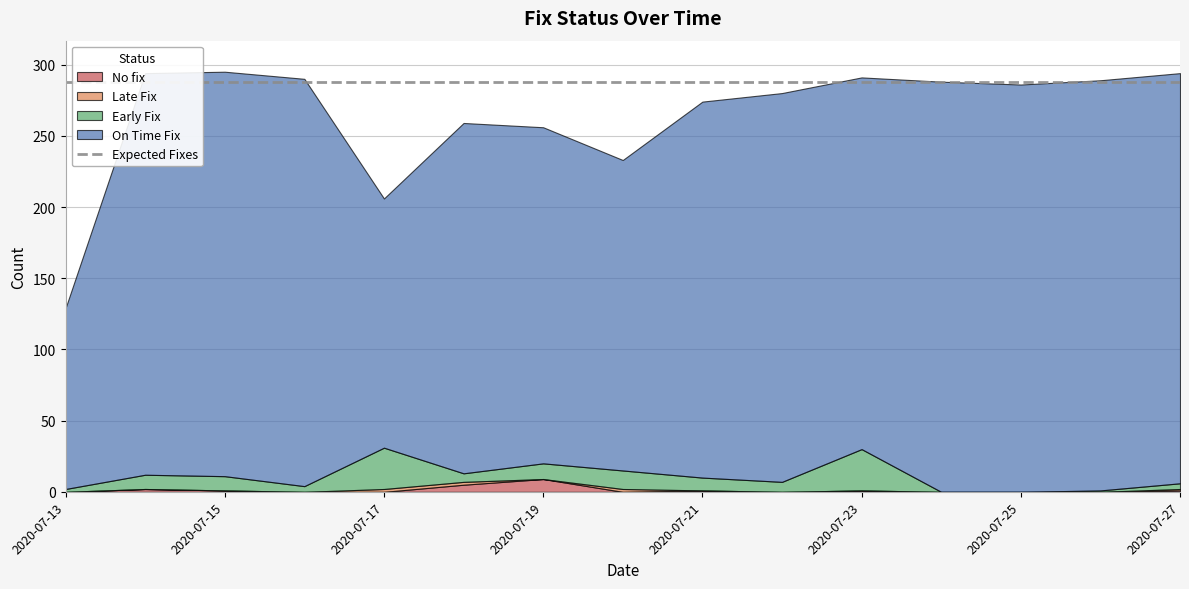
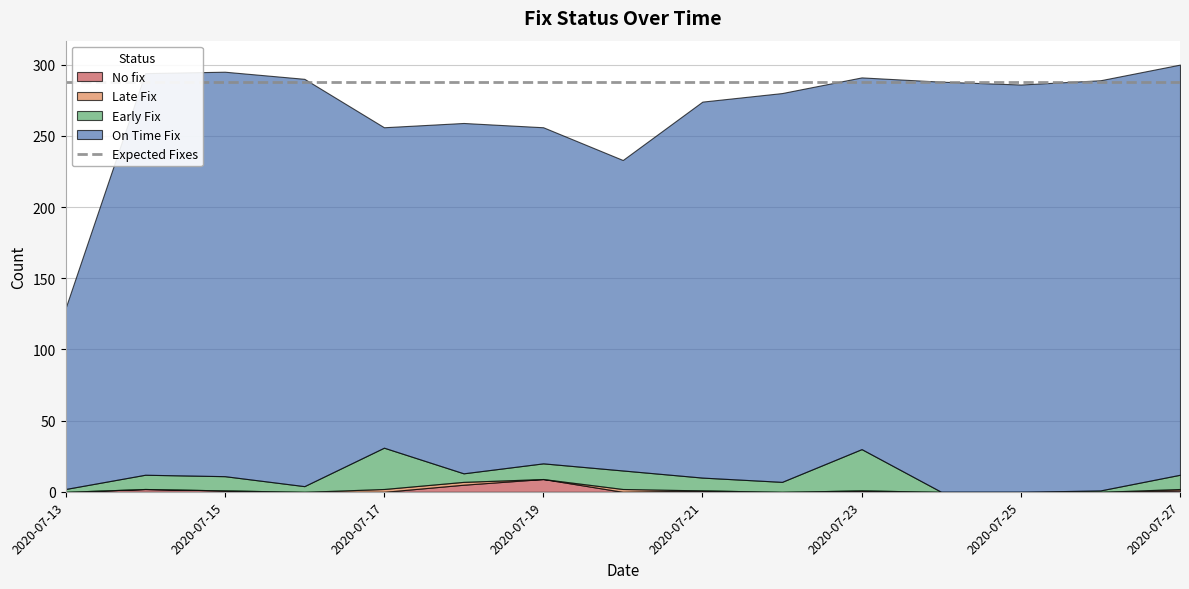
  {
    "Expected Fixes": {
      "2020-07-13": 288,
      "2020-07-15": 288,
      "2020-07-17": 288,
      "2020-07-19": 288,
      "2020-07-21": 288,
      "2020-07-23": 288,
      "2020-07-25": 288,
      "2020-07-27": 288
    },
    "Early Fix": {
      "2020-07-13": 2,
      "2020-07-15": 10,
      "2020-07-17": 29,
      "2020-07-19": 11,
      "2020-07-21": 9,
      "2020-07-23": 29,
-     "2020-07-27": 4
+     "2020-07-27": 10
    },
    "On Time Fix": {
      "2020-07-13": 127,
      "2020-07-15": 284,
-     "2020-07-17": 175,
+     "2020-07-17": 225,
      "2020-07-19": 236,
      "2020-07-21": 264,
      "2020-07-23": 261,
      "2020-07-25": 286,
      "2020-07-27": 288
    }
  }
